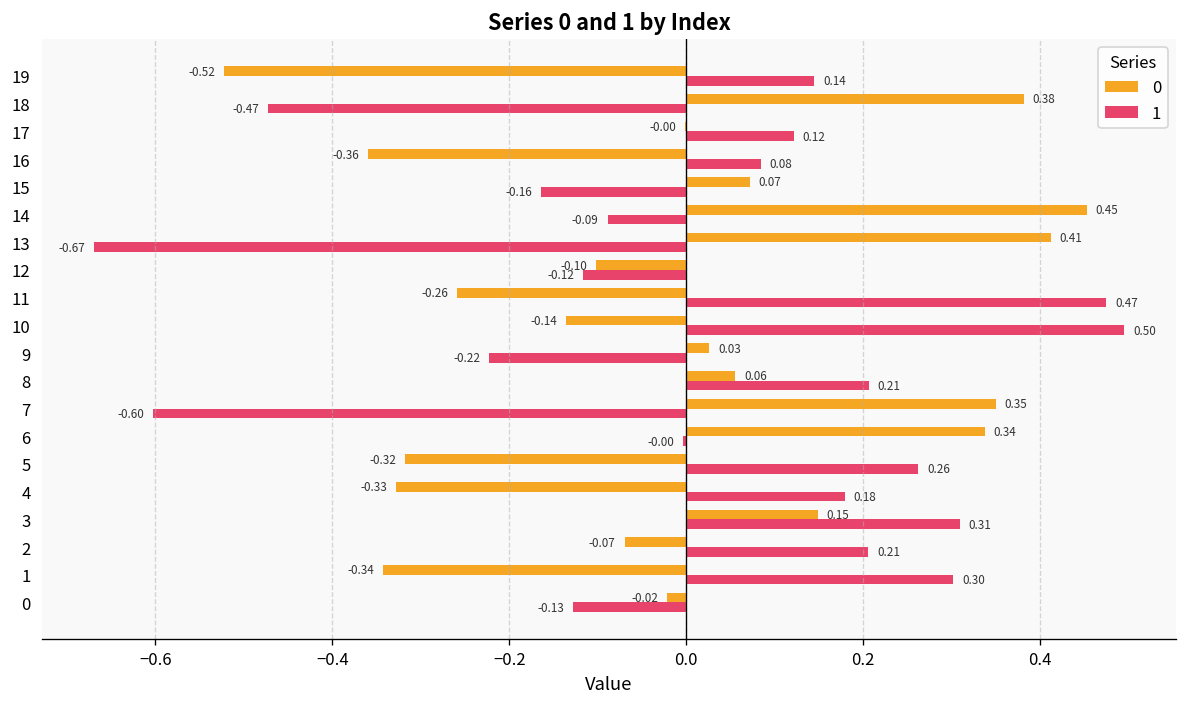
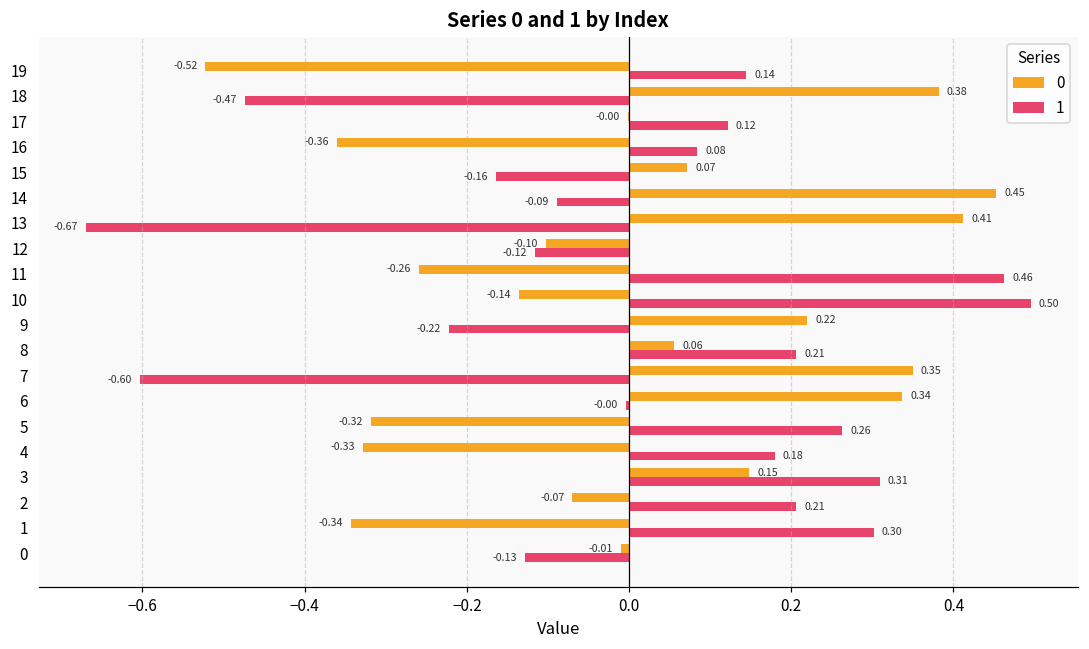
  {
    "0": {
      "19": -0.52,
      "18": 0.38,
      "17": -0.00,
      "16": -0.36,
      "15": 0.07,
      "14": 0.45,
      "13": 0.41,
      "12": -0.10,
      "11": -0.26,
      "10": -0.14,
-     "9": 0.03,
+     "9": 0.22,
      "8": 0.06,
      "7": 0.35,
      "6": 0.34,
      "5": -0.32,
      "4": -0.33,
      "3": 0.15,
      "2": -0.07,
      "1": -0.34,
-     "0": -0.02
+     "0": -0.01
    },
    "1": {
      "19": 0.14,
      "18": -0.47,
      "17": 0.12,
      "16": 0.08,
      "15": -0.16,
      "14": -0.09,
      "13": -0.67,
      "12": -0.12,
-     "11": 0.47,
+     "11": 0.46,
      "10": 0.50,
      "9": -0.22,
      "8": 0.21,
      "7": -0.60,
      "6": -0.00,
      "5": 0.26,
      "4": 0.18,
      "3": 0.31,
      "2": 0.21,
      "1": 0.30,
      "0": -0.13
    }
  }
